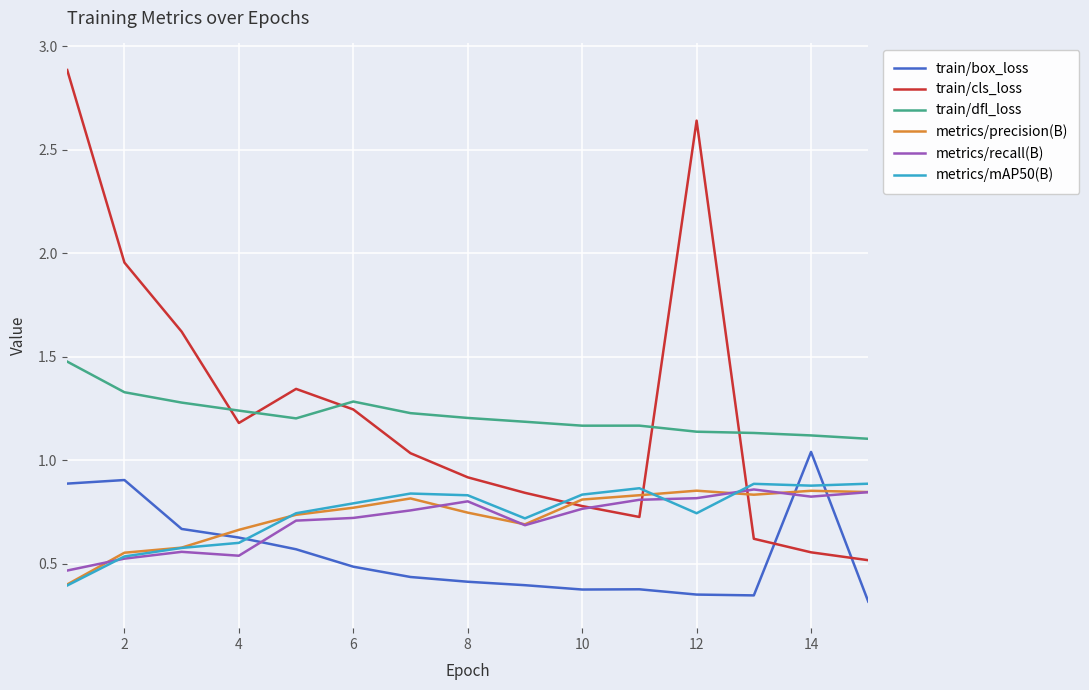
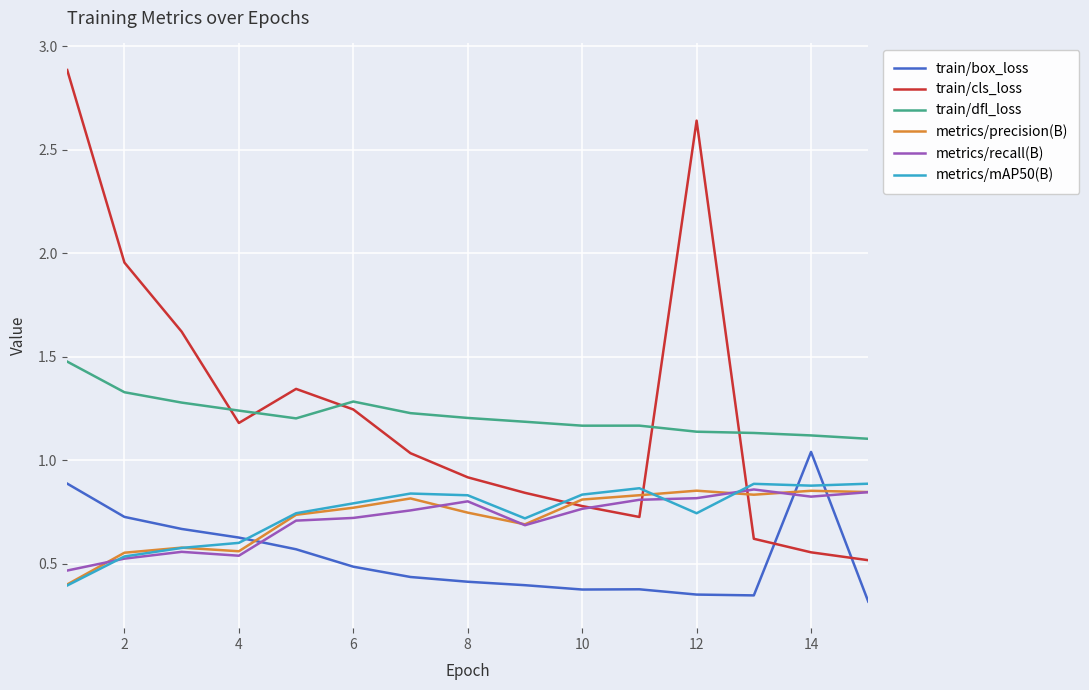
  {
    "train/box_loss": {
-     "2": 0.90,
+     "2": 0.73,
      "4": 0.63,
      "6": 0.49,
      "8": 0.41,
      "10": 0.37,
      "12": 0.35,
      "14": 1.04
    },
    "train/cls_loss": {
      "2": 1.96,
      "4": 1.18,
      "6": 1.25,
      "8": 0.92,
      "10": 0.78,
      "12": 2.64,
      "14": 0.55
    },
    "train/dfl_loss": {
      "2": 1.33,
      "4": 1.24,
      "6": 1.28,
      "8": 1.20,
      "10": 1.17,
      "12": 1.14,
      "14": 1.12
    },
    "metrics/precision(B)": {
      "2": 0.55,
-     "4": 0.66,
+     "4": 0.56,
      "6": 0.77,
      "8": 0.75,
      "10": 0.81,
      "12": 0.85,
      "14": 0.85
    },
    "metrics/recall(B)": {
      "4": 0.54,
      "6": 0.72,
      "8": 0.80,
      "10": 0.76,
      "12": 0.82,
      "14": 0.82
    },
    "metrics/mAP50(B)": {
      "4": 0.60,
      "6": 0.79,
      "8": 0.83,
      "10": 0.83,
      "12": 0.74,
      "14": 0.88
    }
  }
